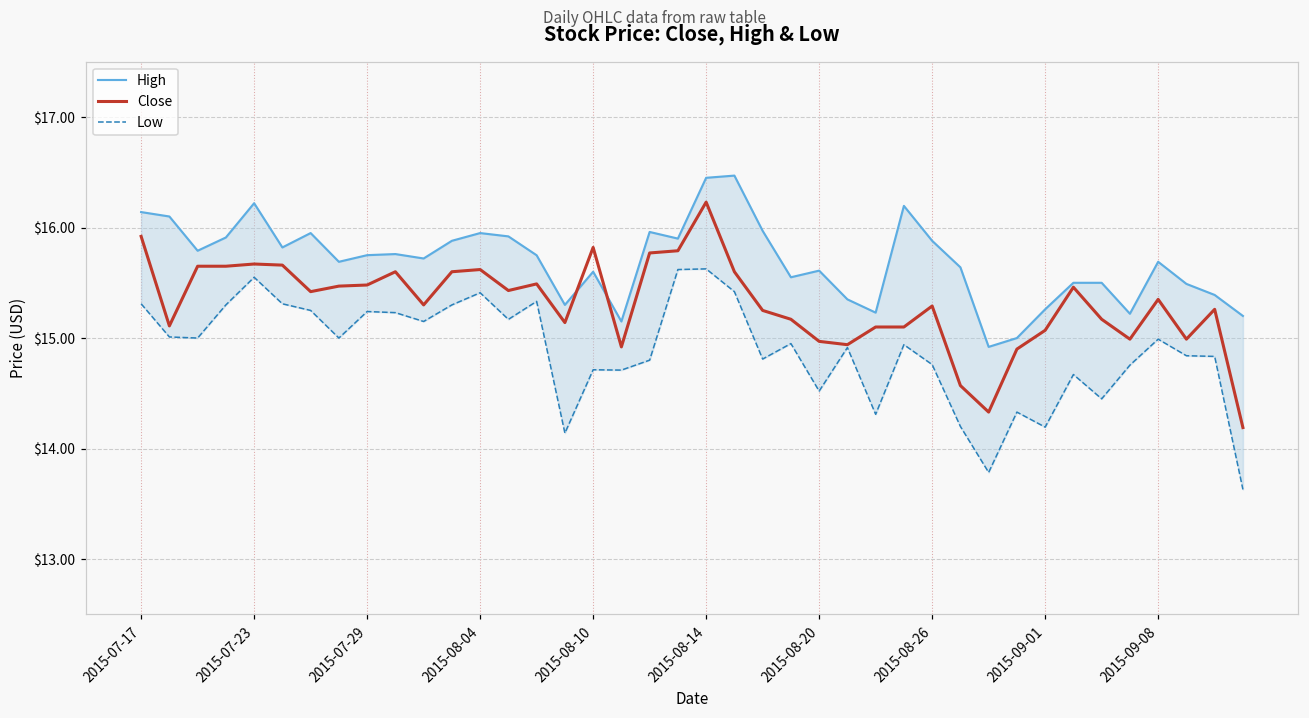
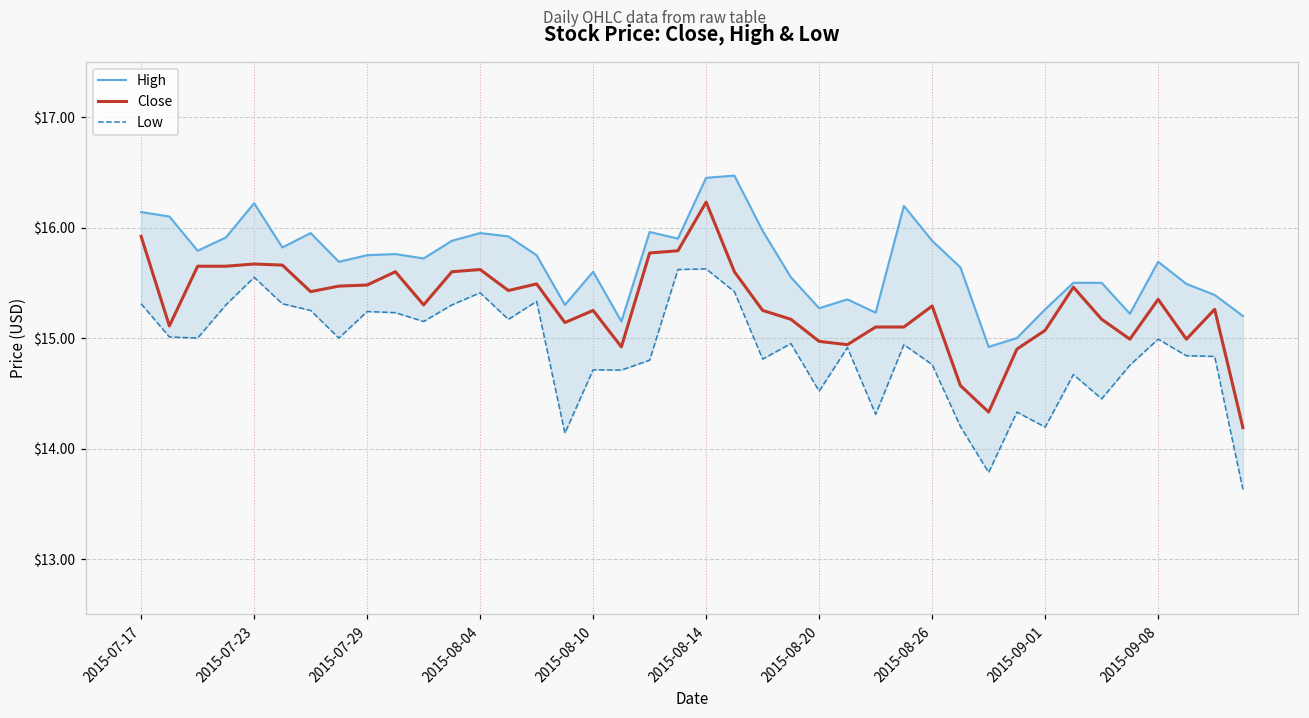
  {
    "High": {
      "2015-07-17": "$16.14",
      "2015-07-23": "$16.22",
      "2015-07-29": "$15.75",
      "2015-08-04": "$15.95",
      "2015-08-10": "$15.60",
      "2015-08-14": "$16.45",
-     "2015-08-20": "$15.61",
+     "2015-08-20": "$15.27",
      "2015-08-26": "$15.88",
      "2015-09-01": "$15.26",
      "2015-09-08": "$15.69"
    },
    "Close": {
      "2015-07-17": "$15.92",
      "2015-07-23": "$15.67",
      "2015-07-29": "$15.48",
      "2015-08-04": "$15.62",
-     "2015-08-10": "$15.82",
+     "2015-08-10": "$15.25",
      "2015-08-14": "$16.23",
      "2015-08-20": "$14.97",
      "2015-08-26": "$15.29",
      "2015-09-01": "$15.07",
      "2015-09-08": "$15.35"
    },
    "Low": {
      "2015-07-17": "$15.31",
      "2015-07-23": "$15.55",
      "2015-07-29": "$15.24",
      "2015-08-04": "$15.41",
      "2015-08-10": "$14.71",
      "2015-08-14": "$15.63",
      "2015-08-20": "$14.52",
      "2015-08-26": "$14.76",
      "2015-09-01": "$14.19",
      "2015-09-08": "$14.99"
    }
  }
